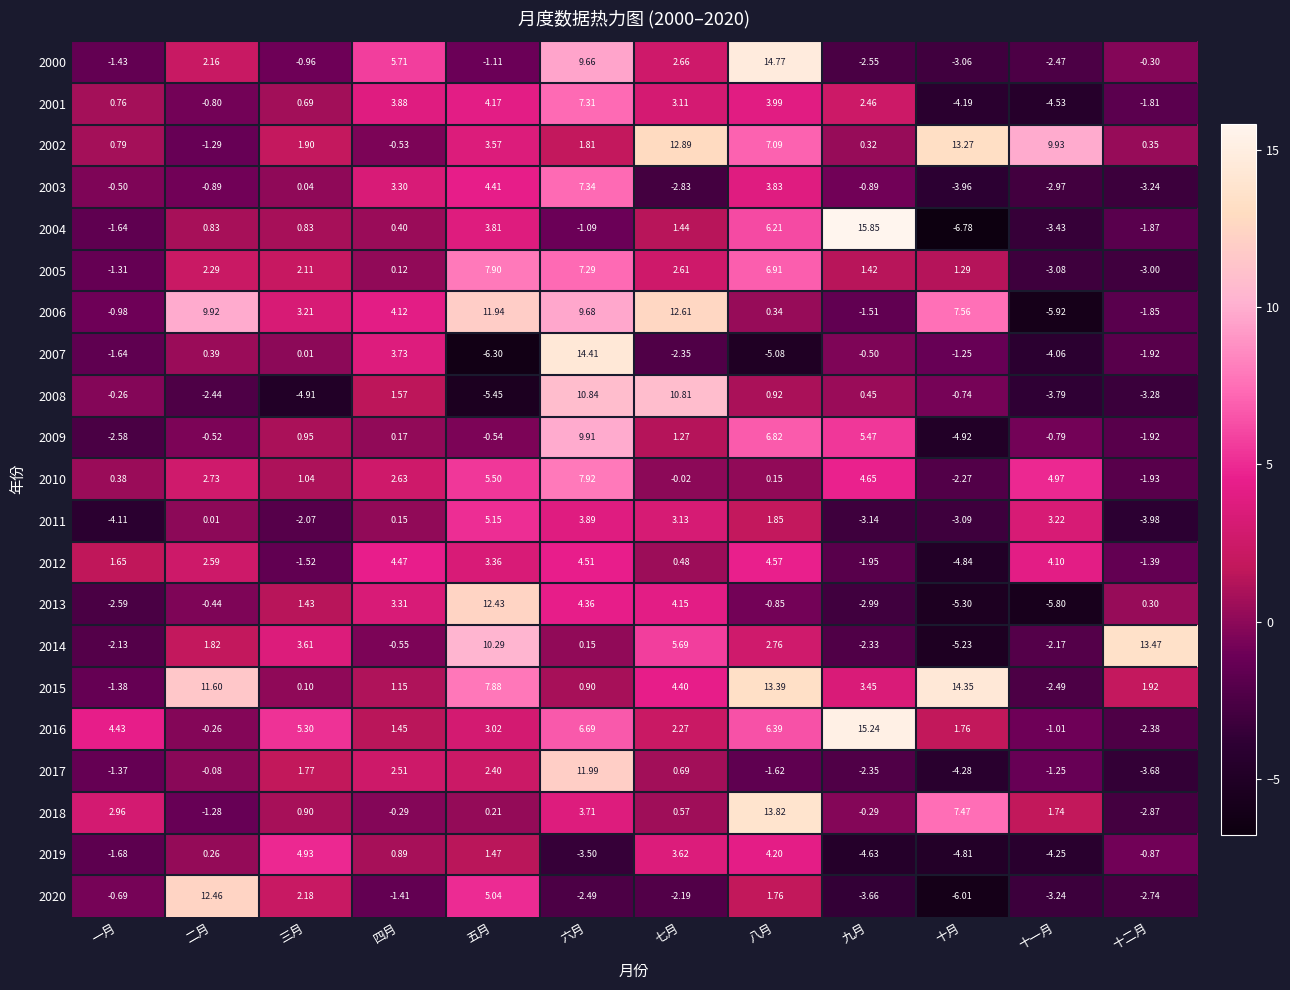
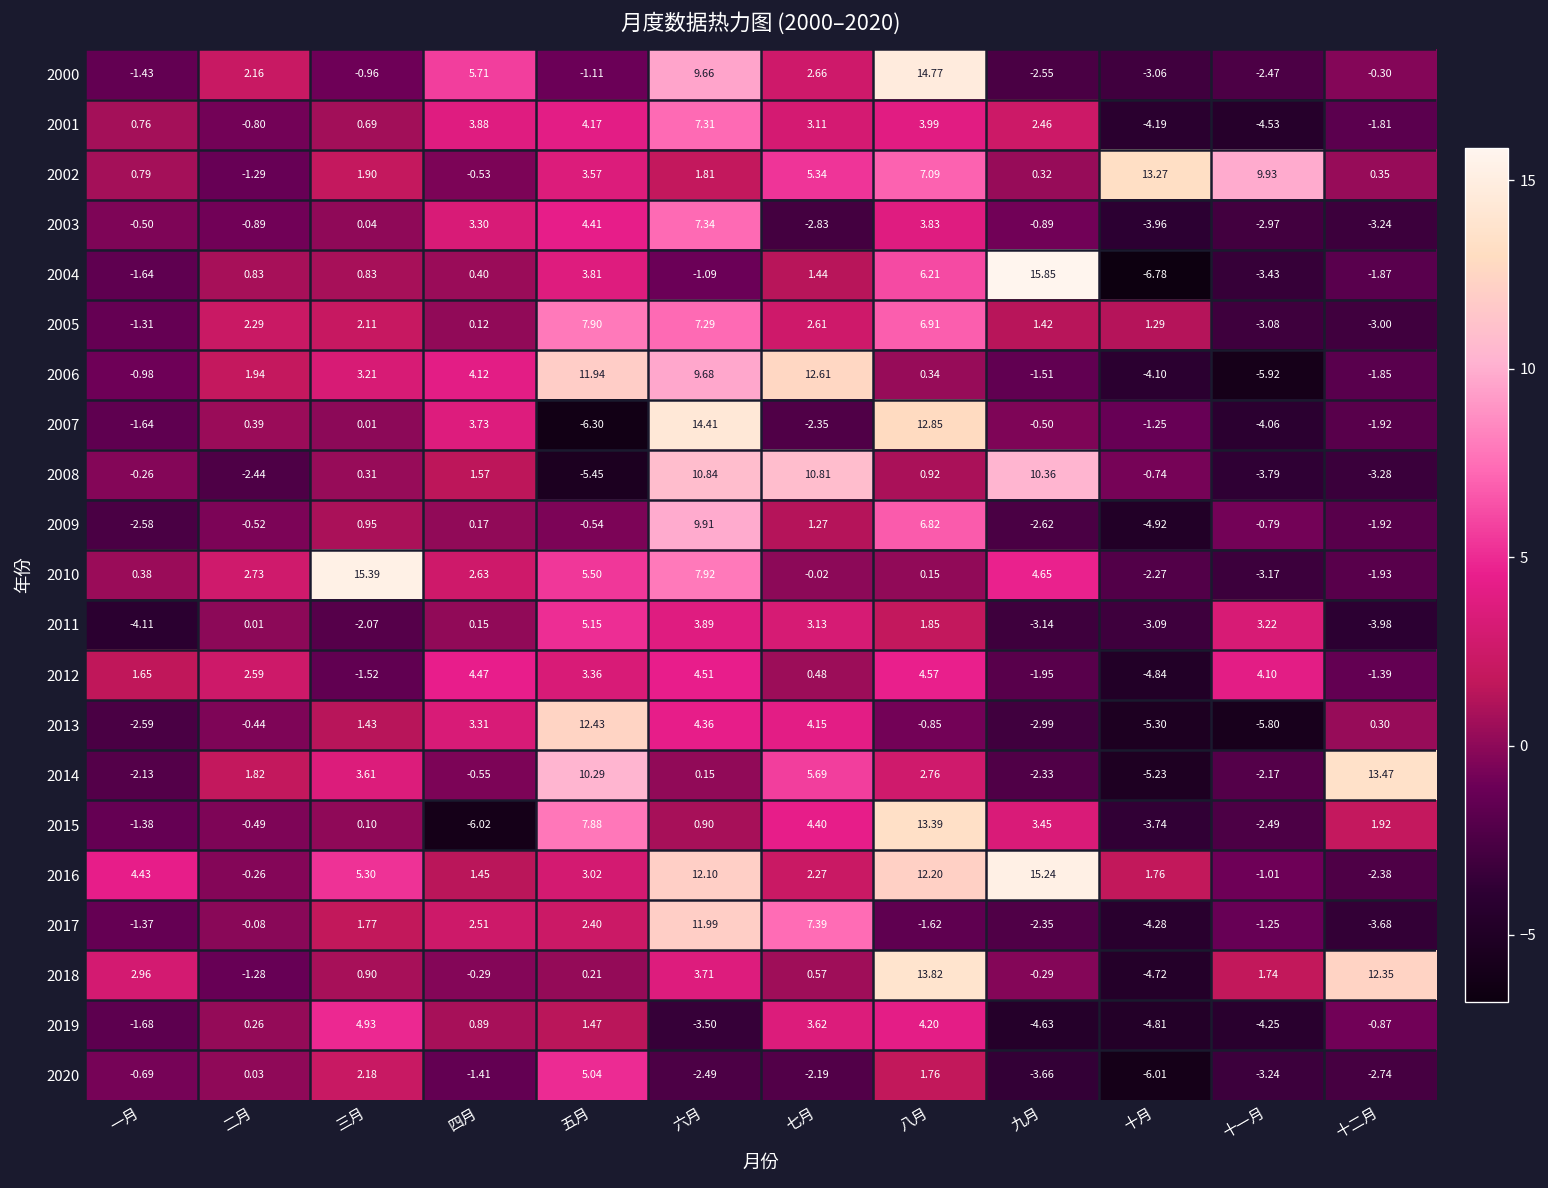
  {
    "2002": {
      "一月": 0.79,
      "二月": -1.29,
      "三月": 1.90,
      "四月": -0.53,
      "五月": 3.57,
      "六月": 1.81,
-     "七月": 12.89,
+     "七月": 5.34,
      "八月": 7.09,
      "九月": 0.32,
      "十月": 13.27,
      "十一月": 9.93,
      "十二月": 0.35
    },
    "2006": {
      "一月": -0.98,
-     "二月": 9.92,
+     "二月": 1.94,
      "三月": 3.21,
      "四月": 4.12,
      "五月": 11.94,
      "六月": 9.68,
      "七月": 12.61,
      "八月": 0.34,
      "九月": -1.51,
-     "十月": 7.56,
+     "十月": -4.10,
      "十一月": -5.92,
      "十二月": -1.85
    },
    "2007": {
      "一月": -1.64,
      "二月": 0.39,
      "三月": 0.01,
      "四月": 3.73,
      "五月": -6.30,
      "六月": 14.41,
      "七月": -2.35,
-     "八月": -5.08,
+     "八月": 12.85,
      "九月": -0.50,
      "十月": -1.25,
      "十一月": -4.06,
      "十二月": -1.92
    },
    "2008": {
      "一月": -0.26,
      "二月": -2.44,
-     "三月": -4.91,
+     "三月": 0.31,
      "四月": 1.57,
      "五月": -5.45,
      "六月": 10.84,
      "七月": 10.81,
      "八月": 0.92,
-     "九月": 0.45,
+     "九月": 10.36,
      "十月": -0.74,
      "十一月": -3.79,
      "十二月": -3.28
    },
    "2009": {
      "一月": -2.58,
      "二月": -0.52,
      "三月": 0.95,
      "四月": 0.17,
      "五月": -0.54,
      "六月": 9.91,
      "七月": 1.27,
      "八月": 6.82,
-     "九月": 5.47,
+     "九月": -2.62,
      "十月": -4.92,
      "十一月": -0.79,
      "十二月": -1.92
    },
    "2010": {
      "一月": 0.38,
      "二月": 2.73,
-     "三月": 1.04,
+     "三月": 15.39,
      "四月": 2.63,
      "五月": 5.50,
      "六月": 7.92,
      "七月": -0.02,
      "八月": 0.15,
      "九月": 4.65,
      "十月": -2.27,
-     "十一月": 4.97,
+     "十一月": -3.17,
      "十二月": -1.93
    },
    "2015": {
      "一月": -1.38,
-     "二月": 11.60,
+     "二月": -0.49,
      "三月": 0.10,
-     "四月": 1.15,
+     "四月": -6.02,
      "五月": 7.88,
      "六月": 0.90,
      "七月": 4.40,
      "八月": 13.39,
      "九月": 3.45,
-     "十月": 14.35,
+     "十月": -3.74,
      "十一月": -2.49,
      "十二月": 1.92
    },
    "2016": {
      "一月": 4.43,
      "二月": -0.26,
      "三月": 5.30,
      "四月": 1.45,
      "五月": 3.02,
-     "六月": 6.69,
+     "六月": 12.10,
      "七月": 2.27,
-     "八月": 6.39,
+     "八月": 12.20,
      "九月": 15.24,
      "十月": 1.76,
      "十一月": -1.01,
      "十二月": -2.38
    },
    "2017": {
      "一月": -1.37,
      "二月": -0.08,
      "三月": 1.77,
      "四月": 2.51,
      "五月": 2.40,
      "六月": 11.99,
-     "七月": 0.69,
+     "七月": 7.39,
      "八月": -1.62,
      "九月": -2.35,
      "十月": -4.28,
      "十一月": -1.25,
      "十二月": -3.68
    },
    "2018": {
      "一月": 2.96,
      "二月": -1.28,
      "三月": 0.90,
      "四月": -0.29,
      "五月": 0.21,
      "六月": 3.71,
      "七月": 0.57,
      "八月": 13.82,
      "九月": -0.29,
-     "十月": 7.47,
+     "十月": -4.72,
      "十一月": 1.74,
-     "十二月": -2.87
+     "十二月": 12.35
    },
    "2020": {
      "一月": -0.69,
-     "二月": 12.46,
+     "二月": 0.03,
      "三月": 2.18,
      "四月": -1.41,
      "五月": 5.04,
      "六月": -2.49,
      "七月": -2.19,
      "八月": 1.76,
      "九月": -3.66,
      "十月": -6.01,
      "十一月": -3.24,
      "十二月": -2.74
    }
  }
